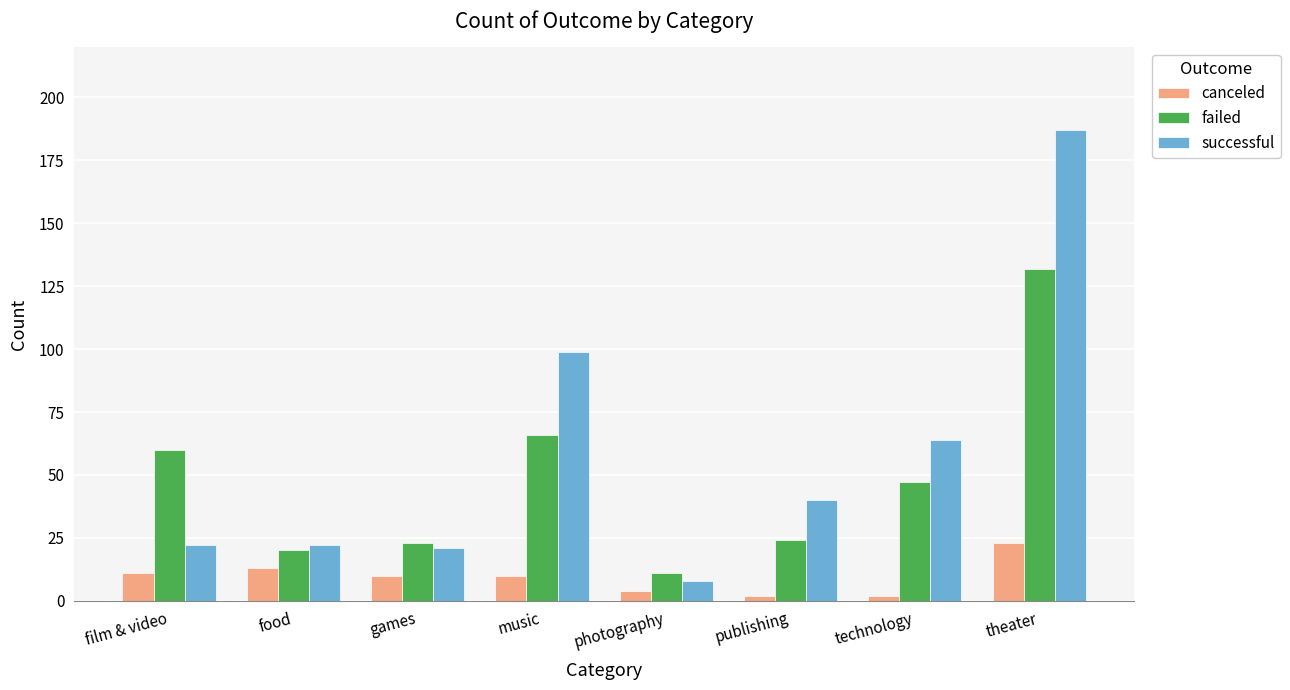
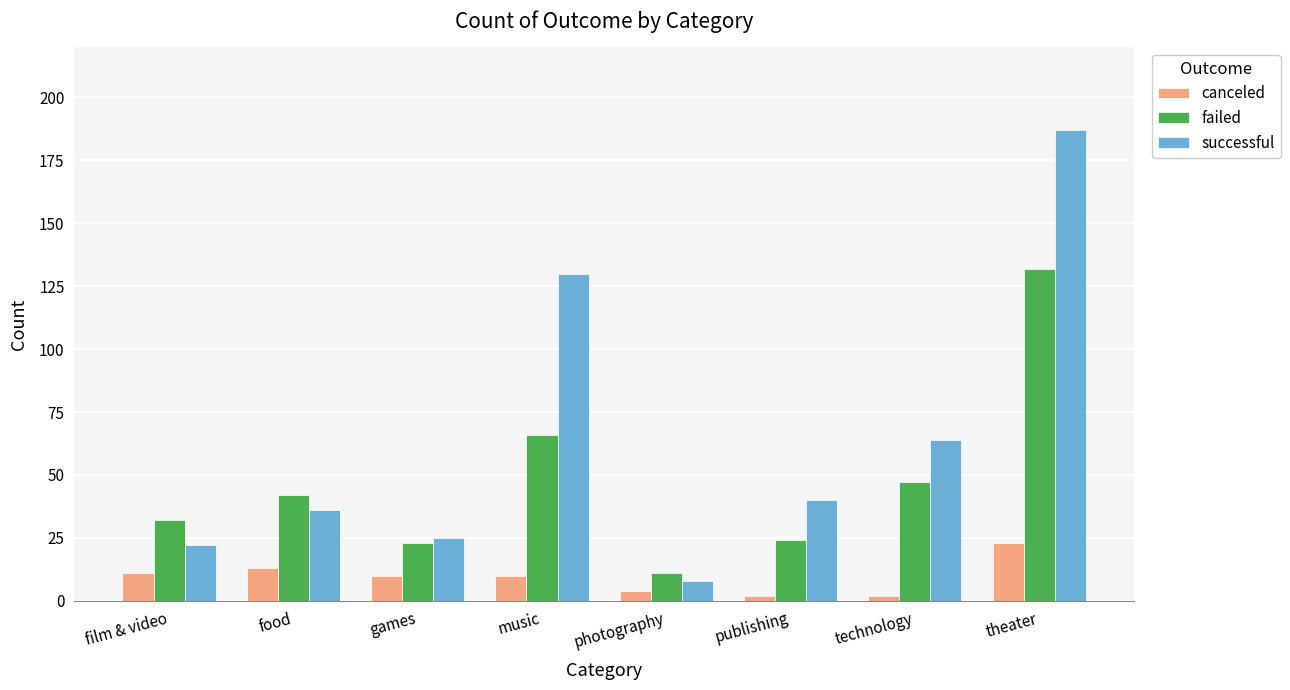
  {
    "canceled": {
      "film & video": 11,
      "food": 13,
      "games": 10,
      "music": 10,
      "photography": 4,
      "publishing": 2,
      "technology": 2,
      "theater": 23
    },
    "failed": {
-     "film & video": 60,
-     "food": 20,
+     "film & video": 32,
+     "food": 42,
      "games": 23,
      "music": 66,
      "photography": 11,
      "publishing": 24,
      "technology": 47,
      "theater": 132
    },
    "successful": {
      "film & video": 22,
-     "food": 22,
-     "games": 21,
-     "music": 99,
+     "food": 36,
+     "games": 25,
+     "music": 130,
      "photography": 8,
      "publishing": 40,
      "technology": 64,
      "theater": 187
    }
  }
